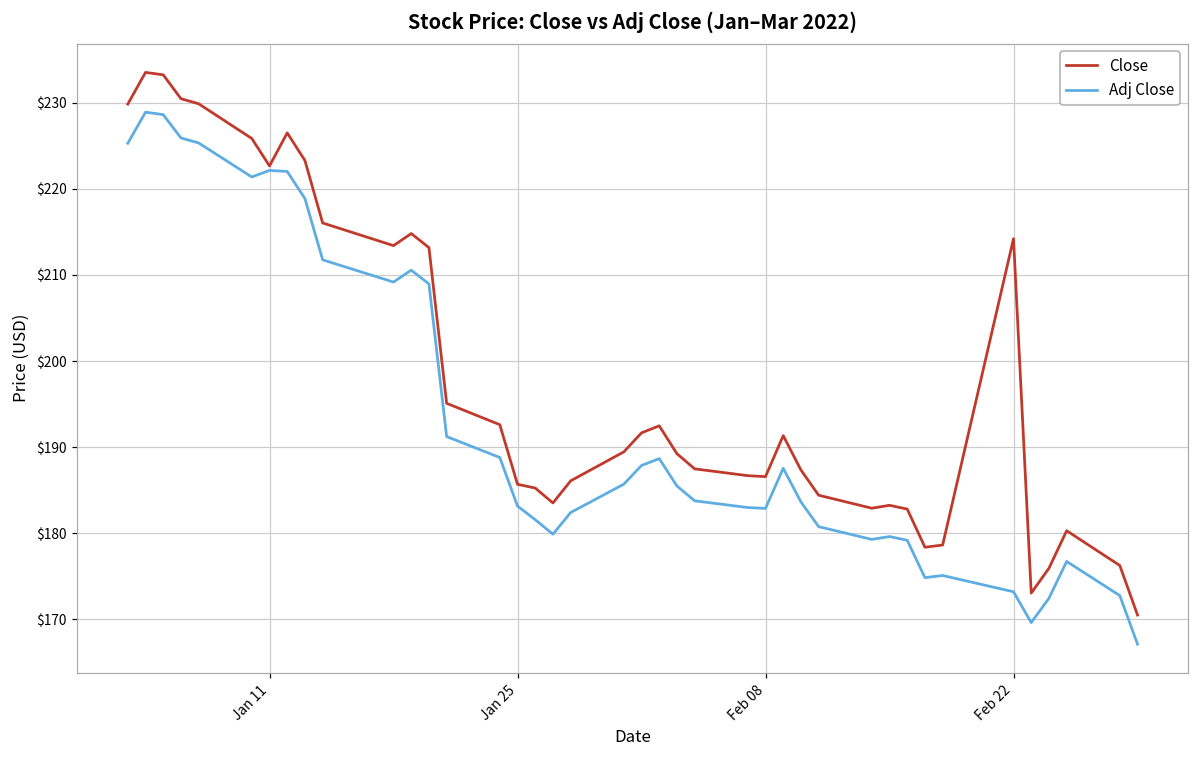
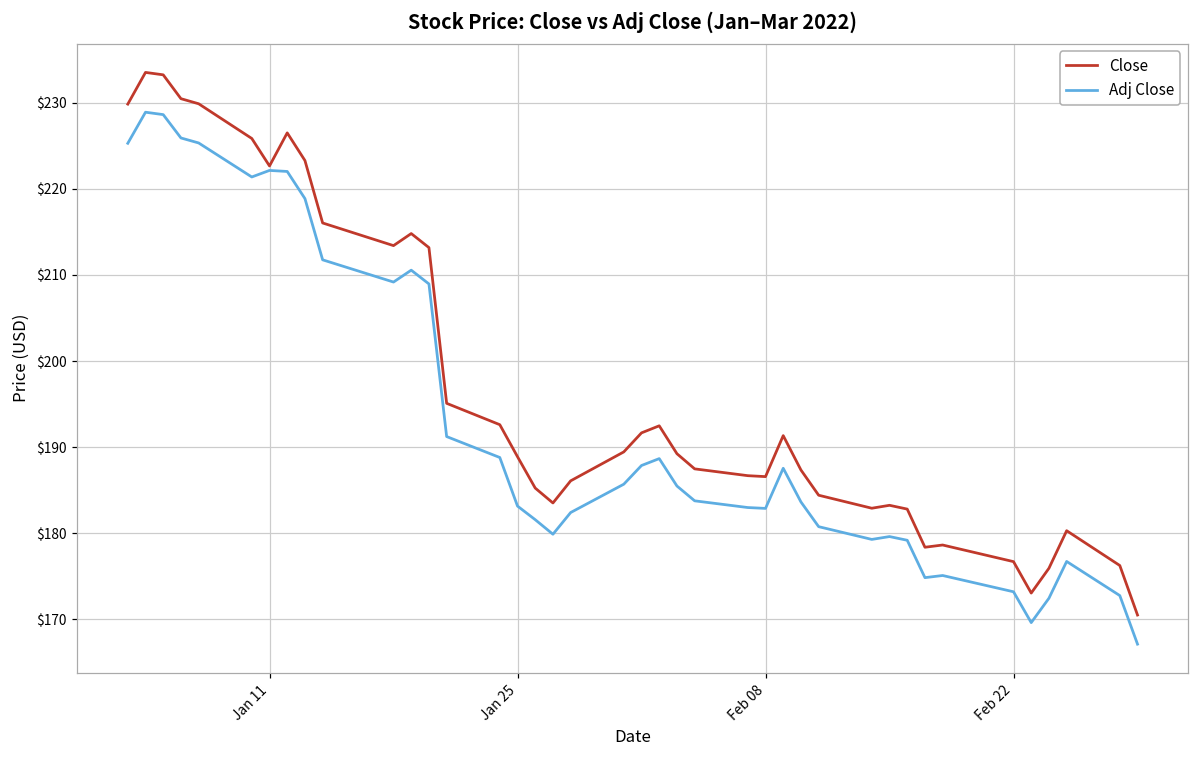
  {
    "Close": {
      "Jan 11": "$223",
-     "Jan 25": "$186",
+     "Jan 25": "$189",
      "Feb 08": "$187",
-     "Feb 22": "$214"
+     "Feb 22": "$177"
    },
    "Adj Close": {
      "Jan 11": "$222",
      "Jan 25": "$183",
      "Feb 08": "$183",
      "Feb 22": "$173"
    }
  }
